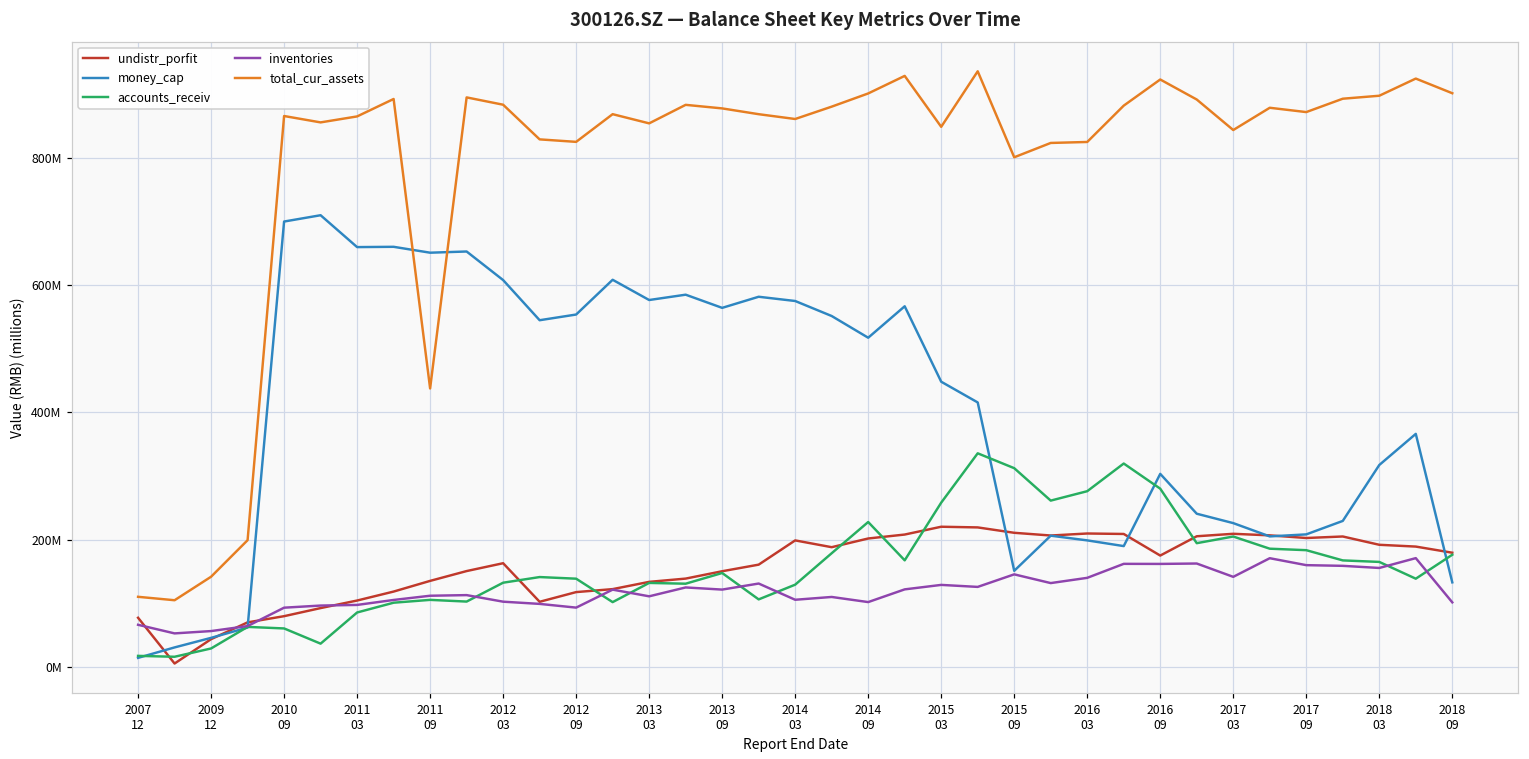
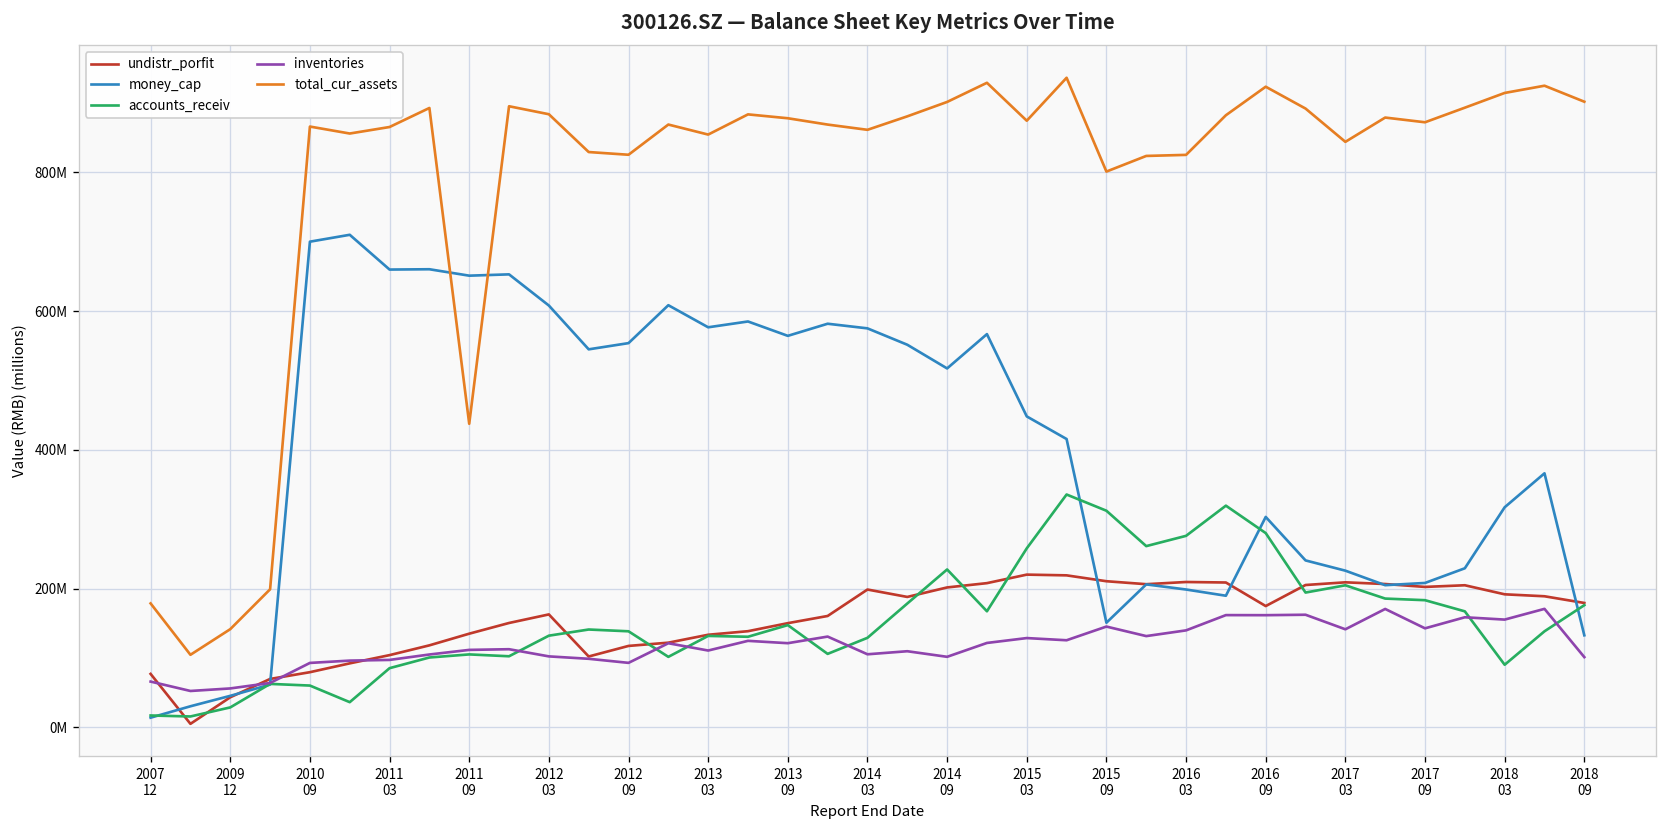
  {
    "undistr_porfit": {
      "2007 12": 80000000,
      "2010 09": 80000000,
      "2011 03": 100000000,
      "2011 09": 140000000,
      "2012 03": 160000000,
      "2012 09": 120000000,
      "2014 03": 200000000,
      "2014 09": 200000000,
      "2015 03": 220000000,
      "2015 09": 210000000,
      "2016 03": 210000000,
      "2016 09": 170000000,
      "2017 09": 200000000,
      "2018 03": 190000000
    },
    "money_cap": {
      "2010 09": 700000000,
      "2011 03": 660000000,
      "2011 09": 650000000,
      "2012 03": 610000000,
      "2012 09": 550000000,
      "2013 03": 580000000,
      "2013 09": 560000000,
      "2014 03": 580000000,
      "2014 09": 520000000,
      "2015 03": 450000000,
      "2015 09": 150000000,
      "2016 03": 200000000,
      "2016 09": 300000000,
      "2017 03": 230000000,
      "2017 09": 210000000,
      "2018 03": 320000000,
      "2018 09": 130000000
    },
    "accounts_receiv": {
      "2009 12": 30000000,
      "2010 09": 60000000,
      "2011 03": 90000000,
      "2011 09": 110000000,
      "2012 03": 130000000,
      "2012 09": 140000000,
      "2014 03": 130000000,
      "2014 09": 230000000,
      "2015 03": 260000000,
      "2015 09": 310000000,
      "2016 03": 280000000,
      "2016 09": 280000000,
      "2017 09": 180000000,
-     "2018 03": 160000000
+     "2018 03": 90000000
    },
    "inventories": {
      "2007 12": 70000000,
      "2009 12": 60000000,
      "2010 09": 90000000,
      "2011 03": 100000000,
      "2011 09": 110000000,
      "2012 03": 100000000,
      "2012 09": 90000000,
      "2013 03": 110000000,
      "2013 09": 120000000,
      "2014 03": 110000000,
      "2014 09": 100000000,
      "2015 03": 130000000,
      "2015 09": 150000000,
      "2016 03": 140000000,
      "2016 09": 160000000,
      "2017 03": 140000000,
-     "2017 09": 160000000,
+     "2017 09": 140000000,
      "2018 03": 160000000,
      "2018 09": 100000000
    },
    "total_cur_assets": {
-     "2007 12": 110000000,
+     "2007 12": 180000000,
      "2009 12": 140000000,
      "2010 09": 870000000,
      "2011 03": 870000000,
      "2011 09": 440000000,
      "2012 03": 880000000,
      "2012 09": 830000000,
      "2013 03": 850000000,
      "2013 09": 880000000,
      "2014 03": 860000000,
      "2014 09": 900000000,
-     "2015 03": 850000000,
+     "2015 03": 870000000,
      "2015 09": 800000000,
      "2016 03": 830000000,
      "2016 09": 920000000,
      "2017 03": 840000000,
      "2017 09": 870000000,
-     "2018 03": 900000000,
+     "2018 03": 910000000,
      "2018 09": 900000000
    }
  }
